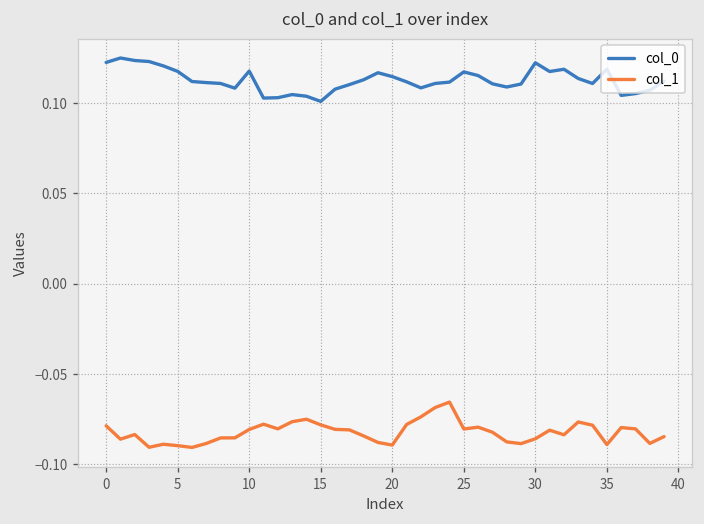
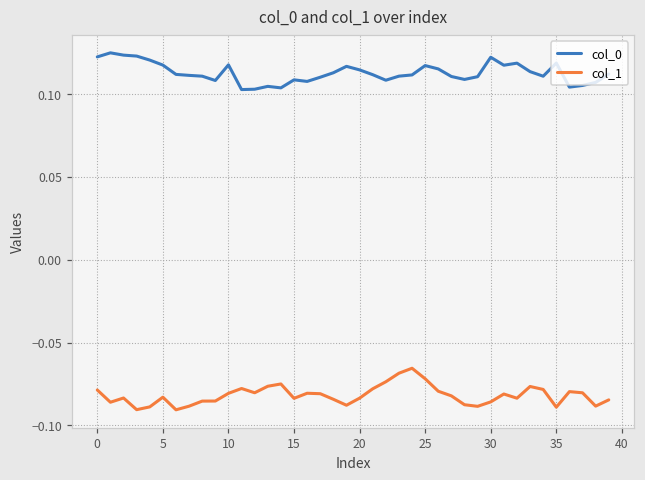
  {
    "col_0": {
      "0": 0.123,
      "5": 0.118,
      "10": 0.118,
-     "15": 0.101,
+     "15": 0.109,
      "20": 0.115,
      "25": 0.117,
      "30": 0.122
    },
    "col_1": {
      "0": -0.079,
-     "5": -0.090,
+     "5": -0.083,
      "10": -0.081,
-     "15": -0.078,
-     "20": -0.089,
-     "25": -0.080,
+     "15": -0.084,
+     "20": -0.084,
+     "25": -0.072,
      "30": -0.086,
      "35": -0.089
    }
  }
